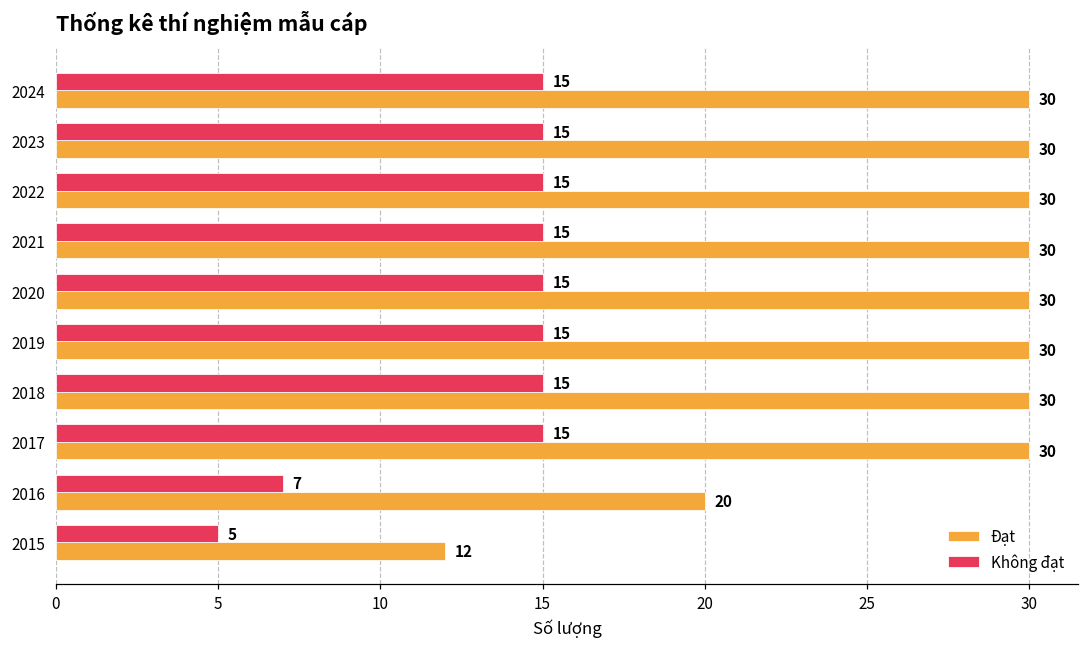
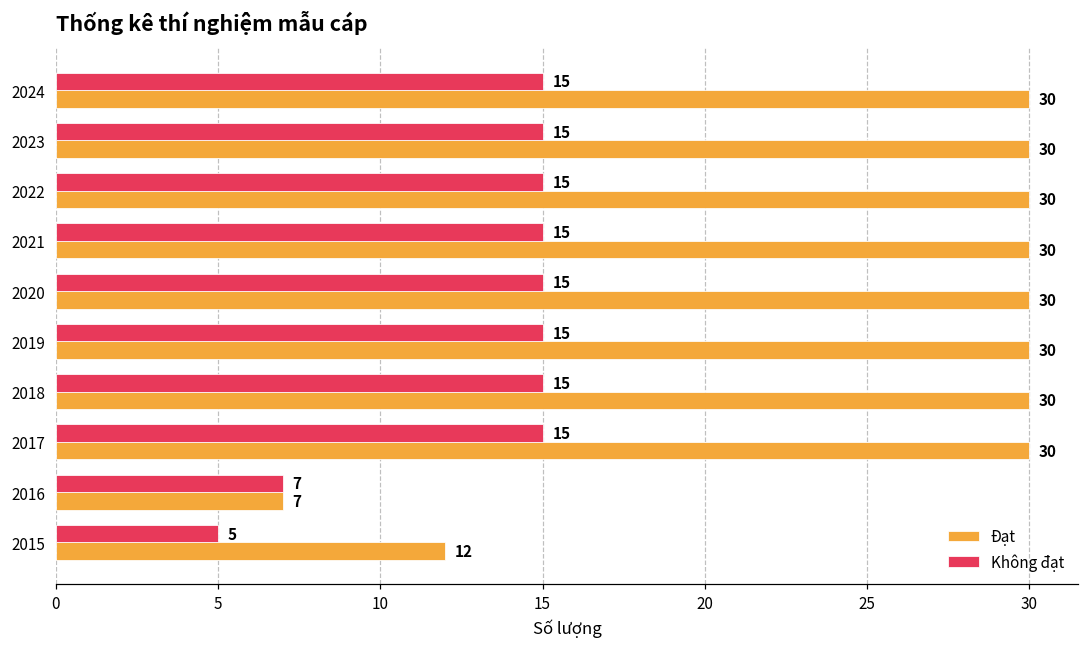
  {
    "Đạt": {
      "2024": 30,
      "2023": 30,
      "2022": 30,
      "2021": 30,
      "2020": 30,
      "2019": 30,
      "2018": 30,
      "2017": 30,
-     "2016": 20,
+     "2016": 7,
      "2015": 12
    },
    "Không đạt": {
      "2024": 15,
      "2023": 15,
      "2022": 15,
      "2021": 15,
      "2020": 15,
      "2019": 15,
      "2018": 15,
      "2017": 15,
      "2016": 7,
      "2015": 5
    }
  }
